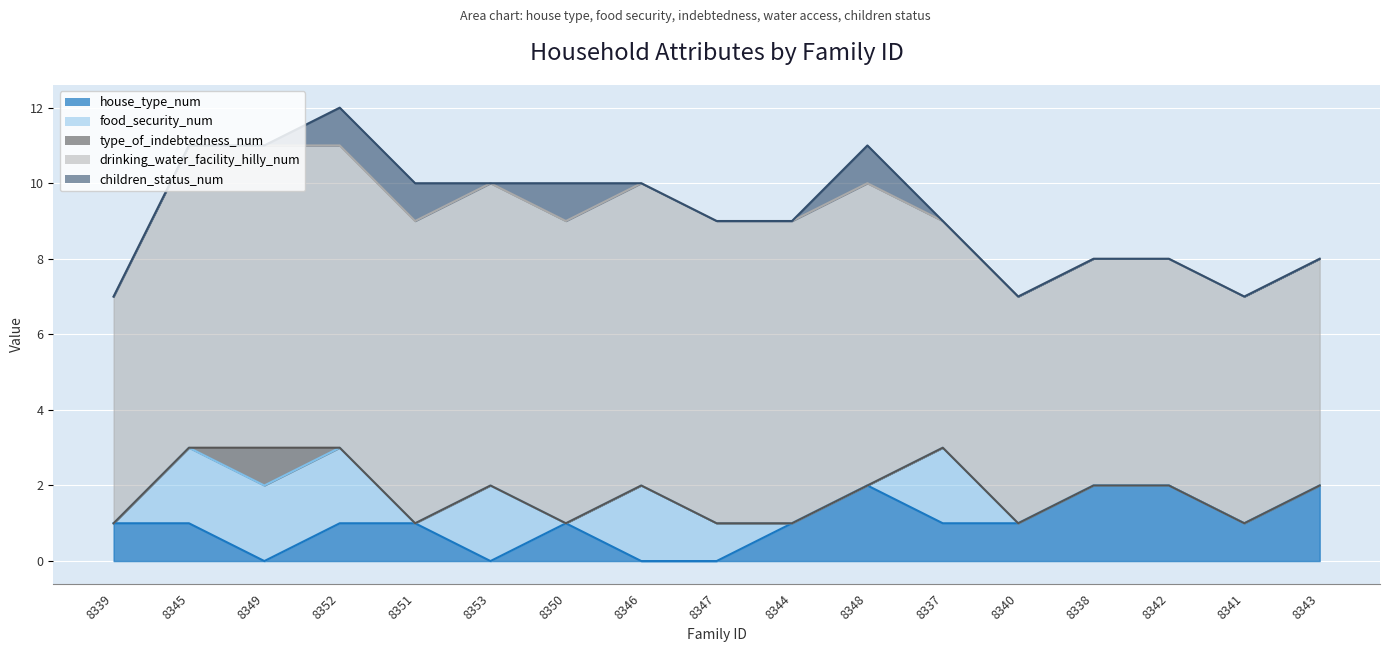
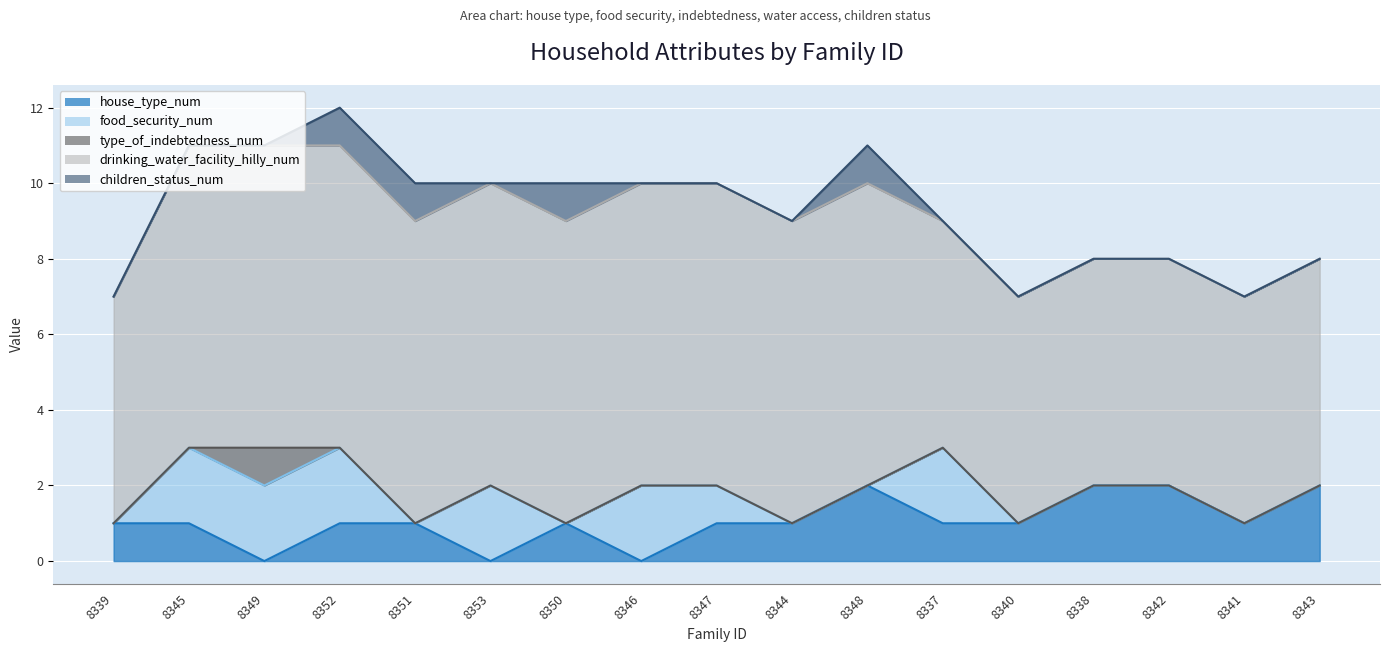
  {
    "house_type_num": {
      "8345": 1,
      "8349": 0,
      "8352": 1,
      "8353": 0,
      "8346": 0,
-     "8347": 0,
+     "8347": 1,
      "8337": 1
    }
  }
